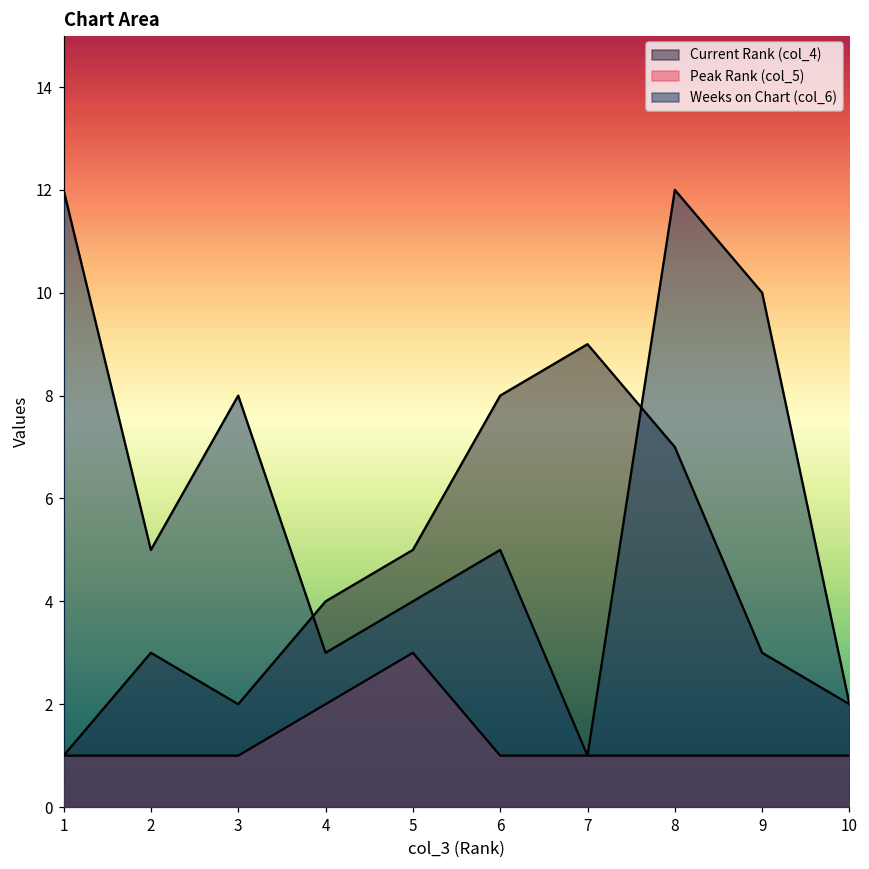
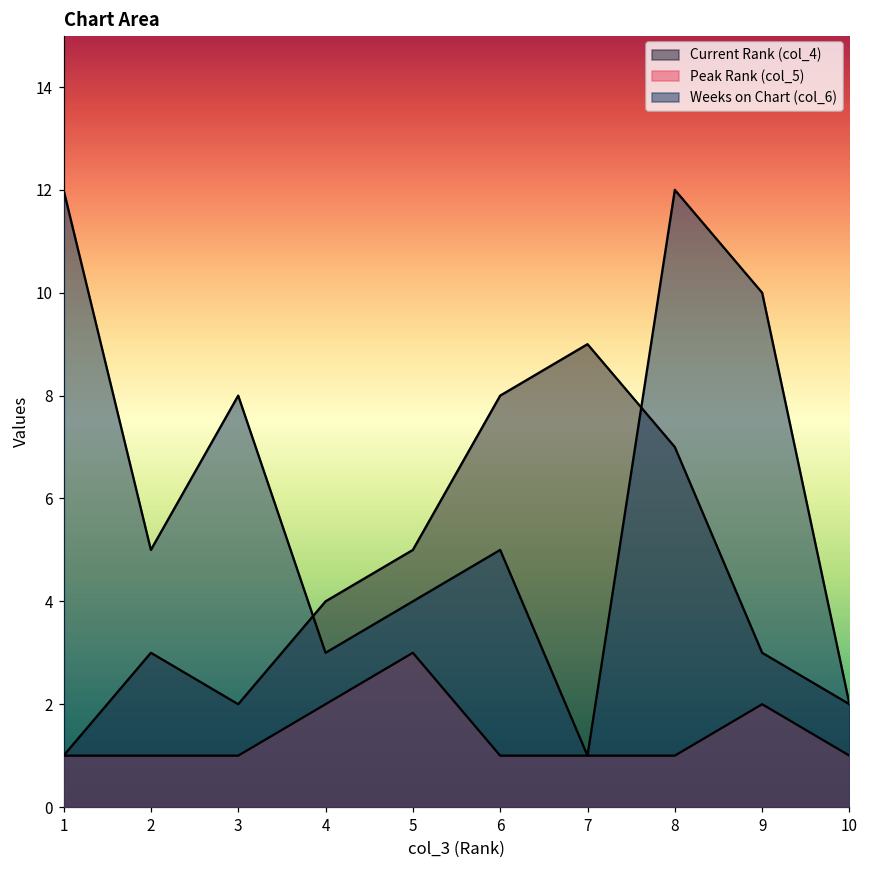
  {
    "Peak Rank (col_5)": {
      "2": 1,
      "3": 1,
      "4": 2,
      "5": 3,
      "6": 1,
      "8": 1,
-     "9": 1,
+     "9": 2,
      "10": 1
    }
  }
